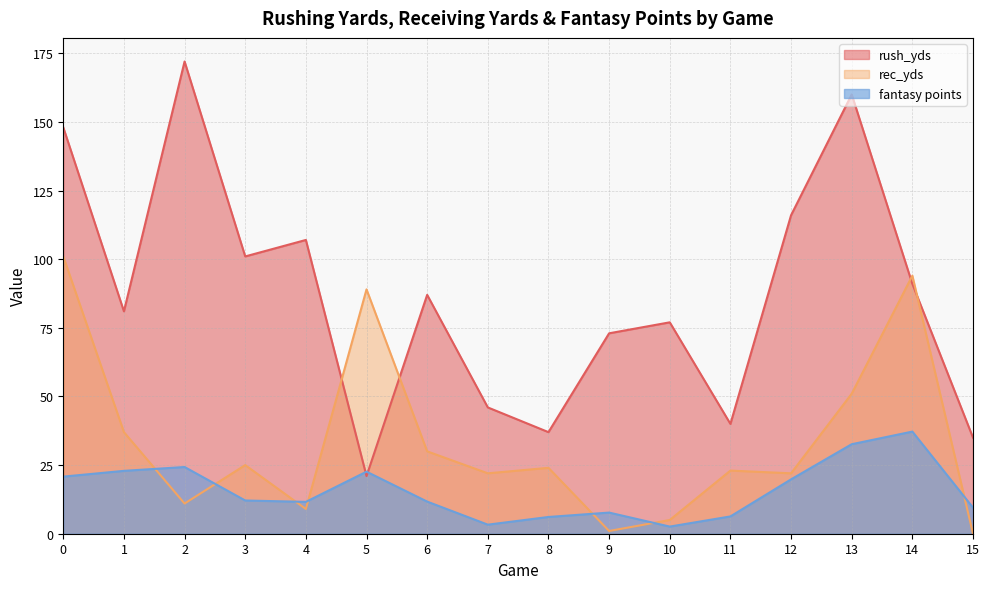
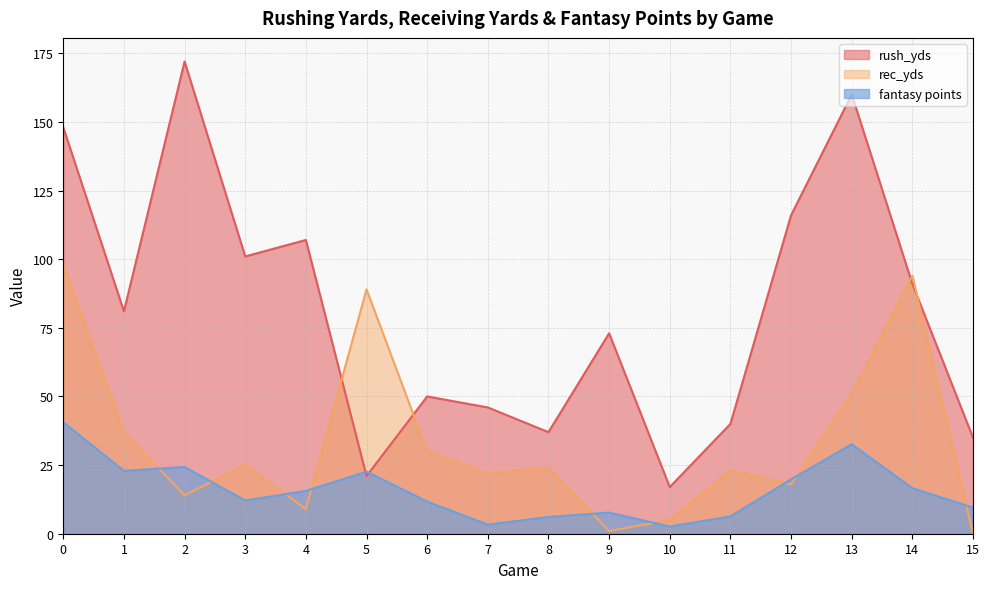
  {
    "rush_yds": {
      "0": 148,
      "1": 81,
      "2": 172,
      "3": 101,
      "4": 107,
      "5": 21,
-     "6": 87,
+     "6": 50,
      "7": 46,
      "8": 37,
      "9": 73,
-     "10": 77,
+     "10": 17,
      "11": 40,
      "12": 116,
      "14": 91,
      "15": 35
    },
    "rec_yds": {
-     "0": 101,
+     "0": 98,
      "1": 37,
-     "2": 11,
+     "2": 14,
      "3": 25,
      "4": 9,
      "5": 89,
      "6": 30,
      "7": 22,
      "8": 24,
      "9": 1,
      "10": 5,
      "11": 23,
-     "12": 22,
+     "12": 18,
      "13": 51,
      "14": 94,
      "15": 0
    },
    "fantasy points": {
-     "0": 21,
+     "0": 41,
      "1": 23,
      "2": 24,
      "3": 12,
-     "4": 12,
+     "4": 16,
      "5": 23,
      "6": 12,
      "7": 3,
      "8": 6,
      "9": 8,
      "10": 3,
      "11": 6,
      "12": 20,
      "13": 33,
-     "14": 37,
+     "14": 17,
      "15": 10
    }
  }
